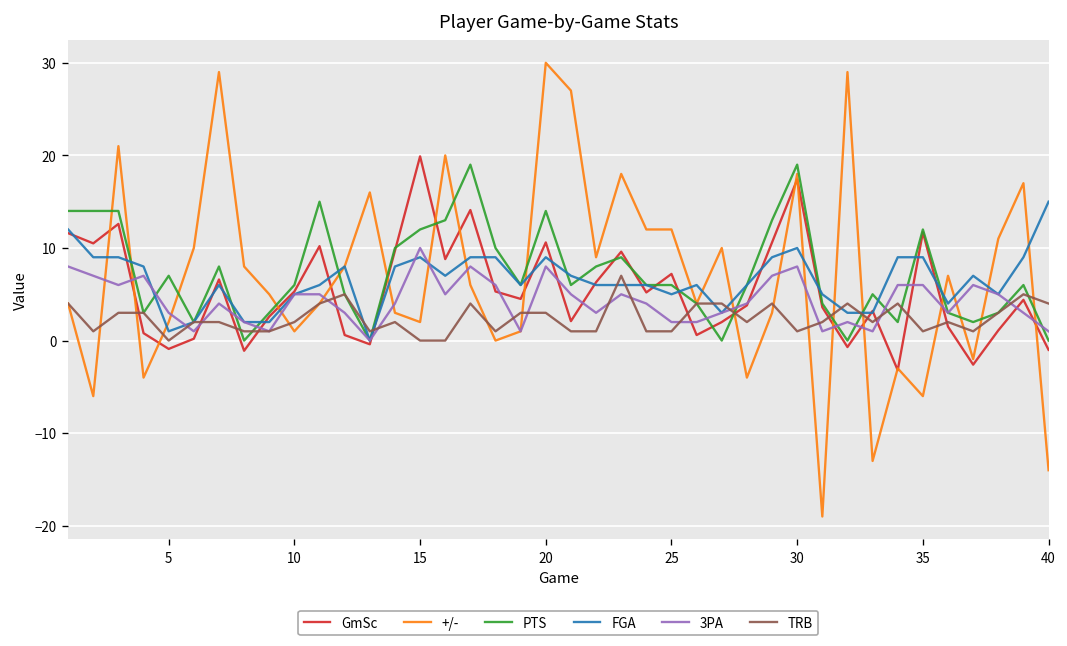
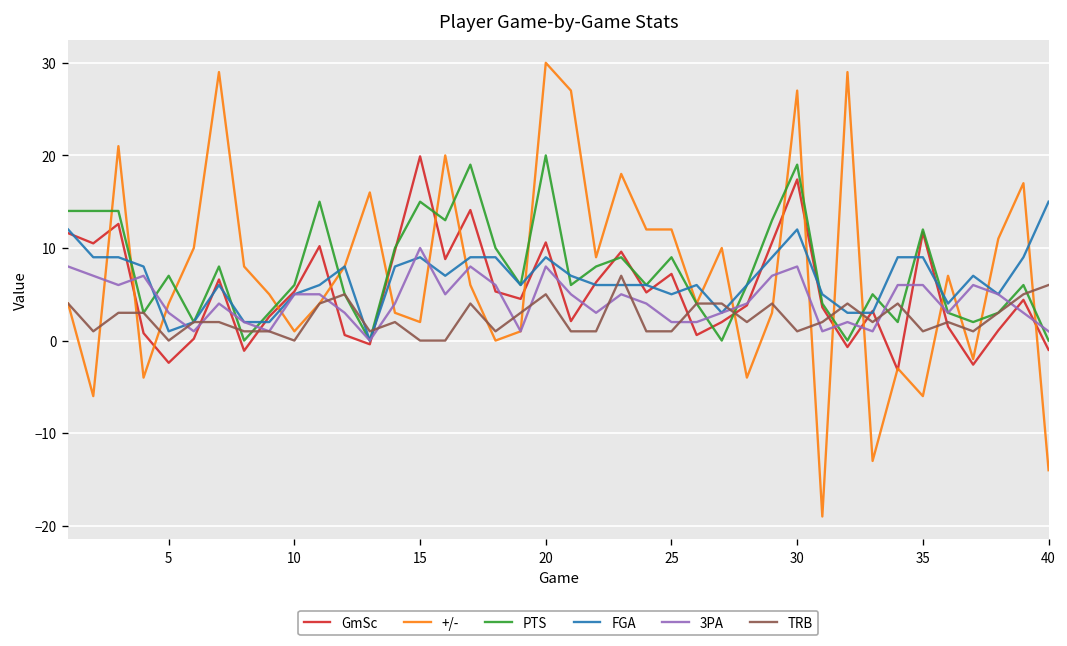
  {
    "GmSc": {
-     "5": -1,
+     "5": -2,
      "15": 20,
      "20": 11,
      "25": 7,
      "30": 17,
      "40": -1
    },
    "+/-": {
-     "5": 2,
+     "5": 4,
      "10": 1,
      "15": 2,
      "20": 30,
      "25": 12,
-     "30": 18,
+     "30": 27,
      "35": -6,
      "40": -14
    },
    "PTS": {
      "5": 7,
      "10": 6,
-     "15": 12,
-     "20": 14,
-     "25": 6,
+     "15": 15,
+     "20": 20,
+     "25": 9,
      "30": 19,
      "40": 0
    },
    "FGA": {
      "5": 1,
      "15": 9,
      "20": 9,
      "25": 5,
-     "30": 10,
+     "30": 12,
      "35": 9,
      "40": 15
    },
    "3PA": {
      "5": 3,
      "15": 10,
      "20": 8,
      "25": 2,
      "30": 8,
      "35": 6,
      "40": 1
    },
    "TRB": {
      "5": 0,
-     "10": 2,
+     "10": 0,
      "15": 0,
-     "20": 3,
+     "20": 5,
      "25": 1,
      "30": 1,
      "35": 1,
-     "40": 4
+     "40": 6
    }
  }
